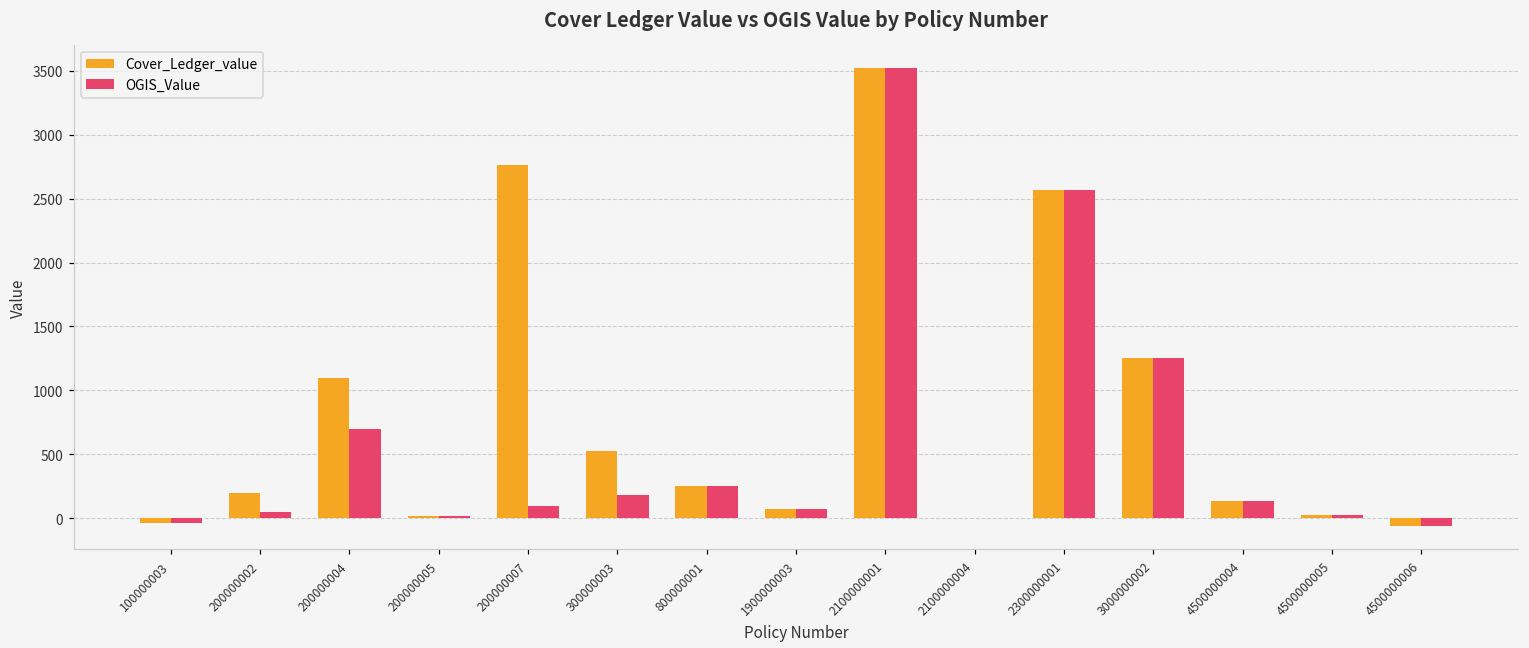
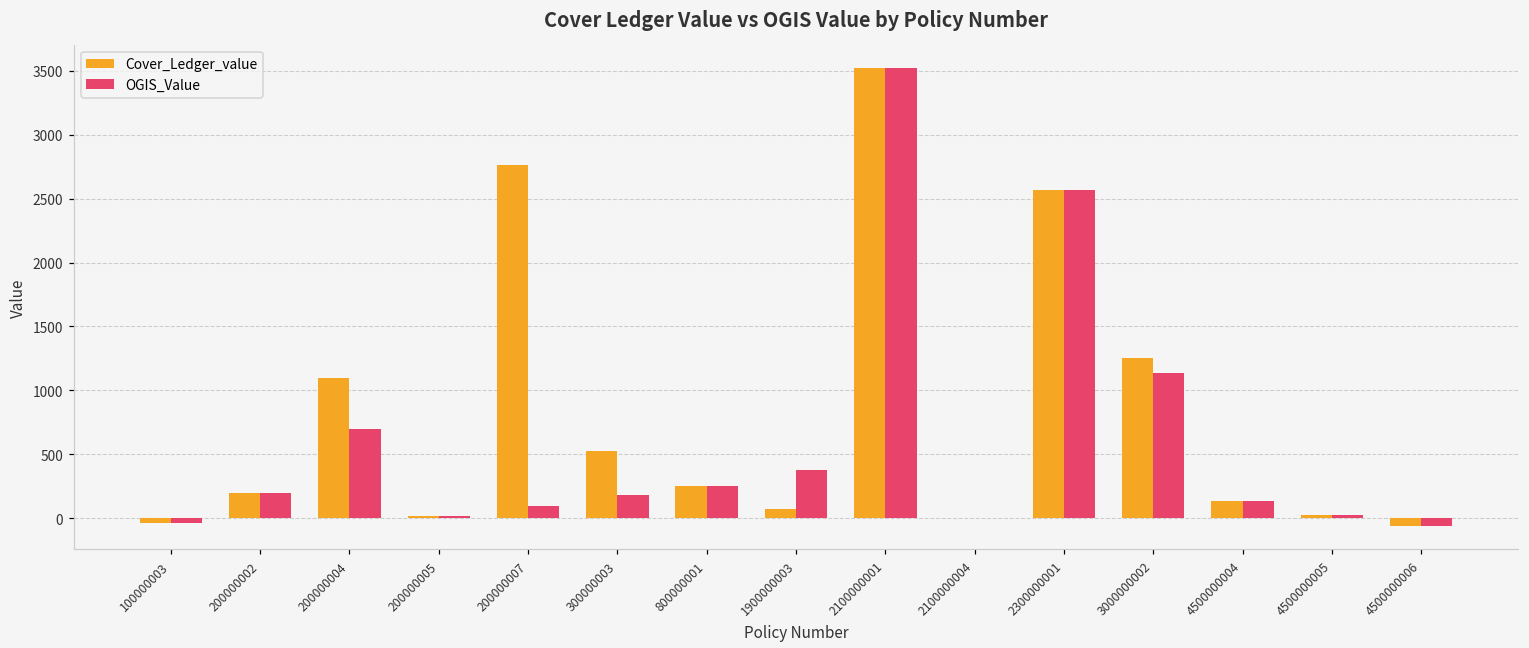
  {
    "Cover_Ledger_value": {
      "100000003": -40,
      "200000002": 200,
      "200000004": 1100,
      "200000007": 2760,
      "300000003": 530,
      "800000001": 250,
      "1900000003": 70,
      "2100000001": 3520,
      "2300000001": 2570,
      "3000000002": 1250,
      "4500000004": 130,
      "4500000005": 20,
      "4500000006": -60
    },
    "OGIS_Value": {
      "100000003": -40,
-     "200000002": 50,
+     "200000002": 200,
      "200000004": 700,
      "200000007": 90,
      "300000003": 180,
      "800000001": 250,
-     "1900000003": 70,
+     "1900000003": 380,
      "2100000001": 3520,
      "2300000001": 2570,
-     "3000000002": 1250,
+     "3000000002": 1140,
      "4500000004": 130,
      "4500000005": 20,
      "4500000006": -60
    }
  }
